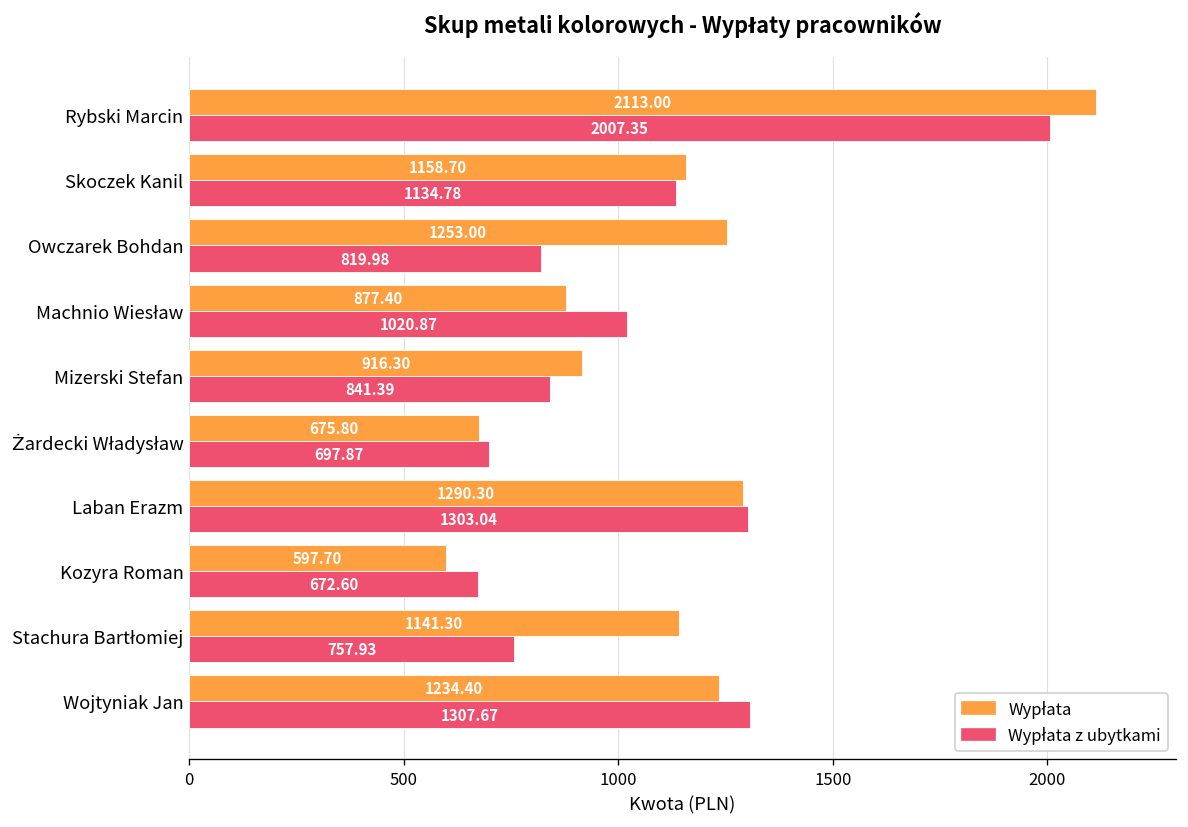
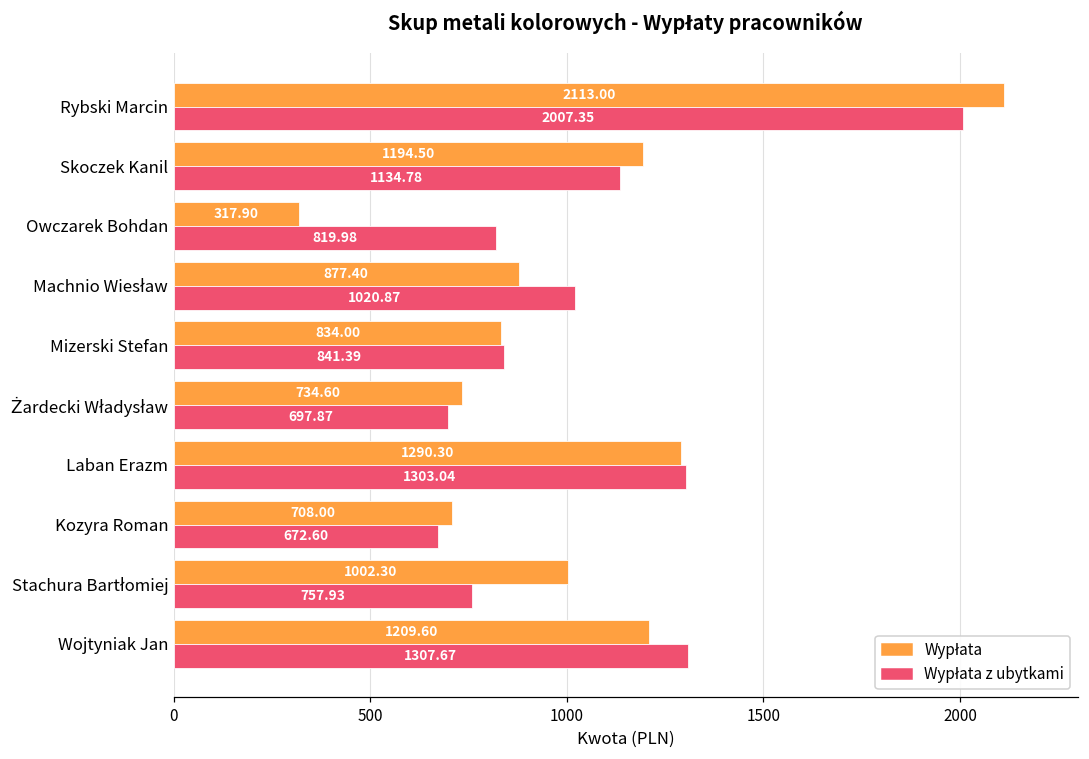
  {
    "Wypłata": {
      "Rybski Marcin": 2113.00,
-     "Skoczek Kanil": 1158.70,
-     "Owczarek Bohdan": 1253.00,
+     "Skoczek Kanil": 1194.50,
+     "Owczarek Bohdan": 317.90,
      "Machnio Wiesław": 877.40,
-     "Mizerski Stefan": 916.30,
-     "Żardecki Władysław": 675.80,
+     "Mizerski Stefan": 834.00,
+     "Żardecki Władysław": 734.60,
      "Laban Erazm": 1290.30,
-     "Kozyra Roman": 597.70,
-     "Stachura Bartłomiej": 1141.30,
-     "Wojtyniak Jan": 1234.40
+     "Kozyra Roman": 708.00,
+     "Stachura Bartłomiej": 1002.30,
+     "Wojtyniak Jan": 1209.60
    },
    "Wypłata z ubytkami": {
      "Rybski Marcin": 2007.35,
      "Skoczek Kanil": 1134.78,
      "Owczarek Bohdan": 819.98,
      "Machnio Wiesław": 1020.87,
      "Mizerski Stefan": 841.39,
      "Żardecki Władysław": 697.87,
      "Laban Erazm": 1303.04,
      "Kozyra Roman": 672.60,
      "Stachura Bartłomiej": 757.93,
      "Wojtyniak Jan": 1307.67
    }
  }
